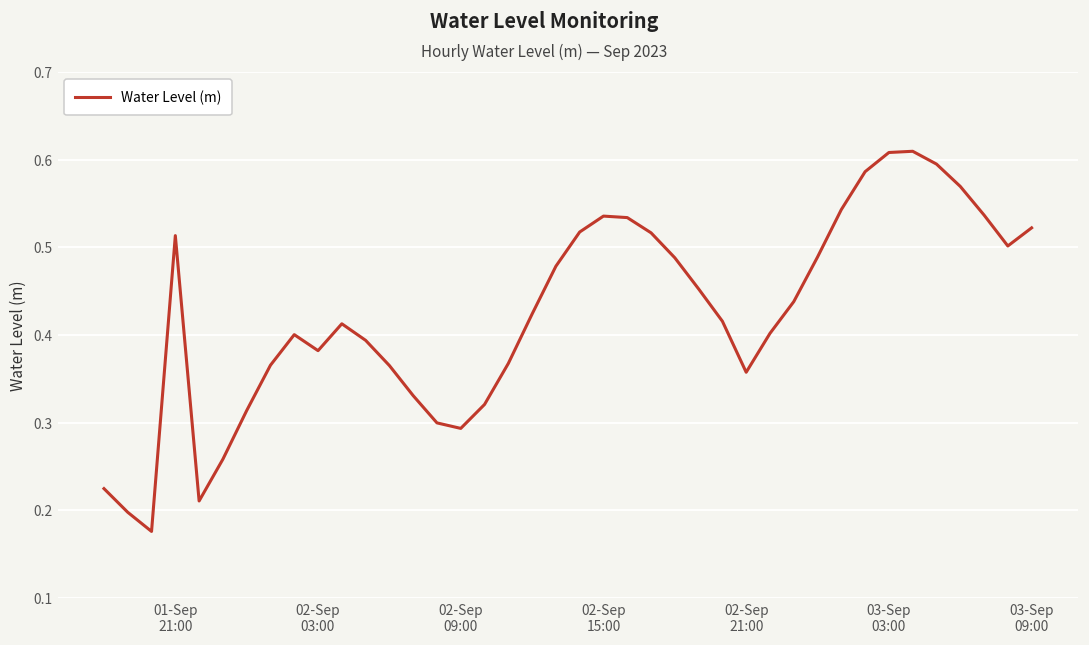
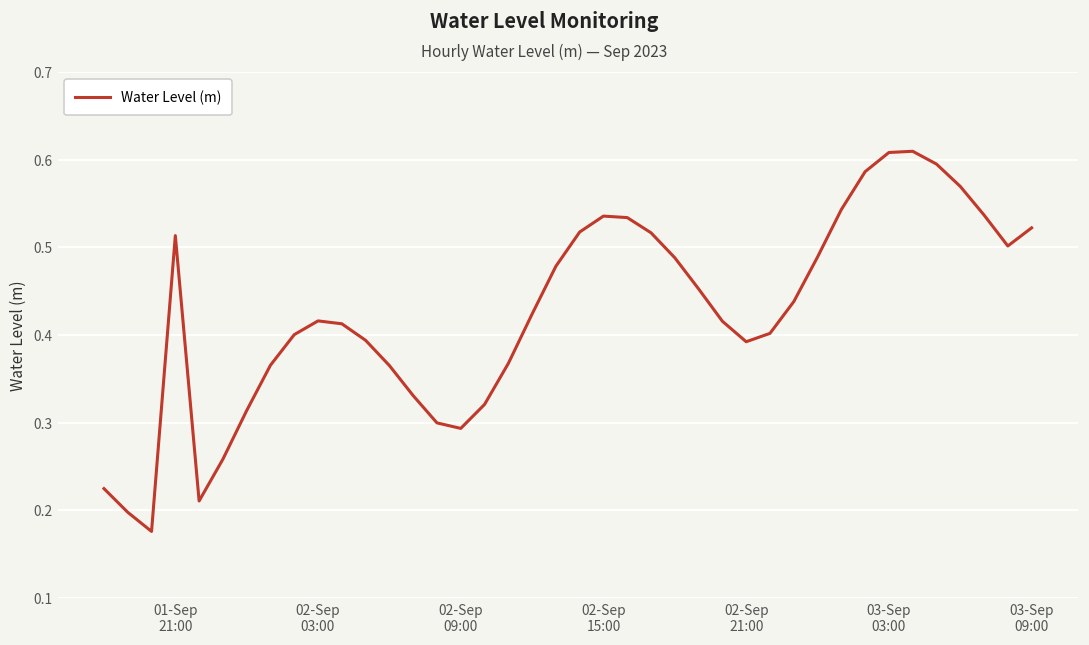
  {
    "01-Sep 21:00": 0.51,
-   "02-Sep 03:00": 0.38,
+   "02-Sep 03:00": 0.42,
    "02-Sep 09:00": 0.29,
    "02-Sep 15:00": 0.54,
-   "02-Sep 21:00": 0.36,
+   "02-Sep 21:00": 0.39,
    "03-Sep 03:00": 0.61,
    "03-Sep 09:00": 0.52
  }
